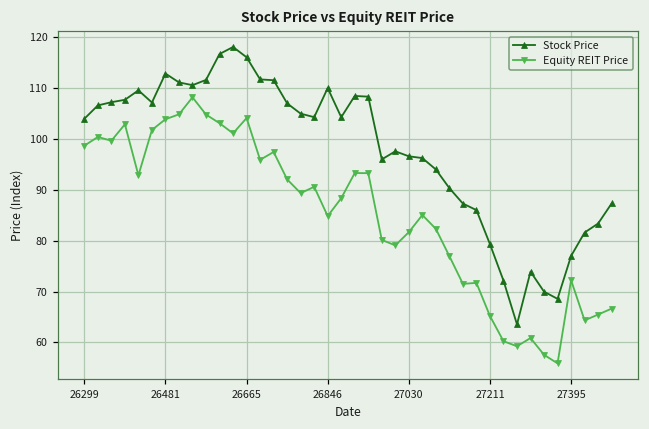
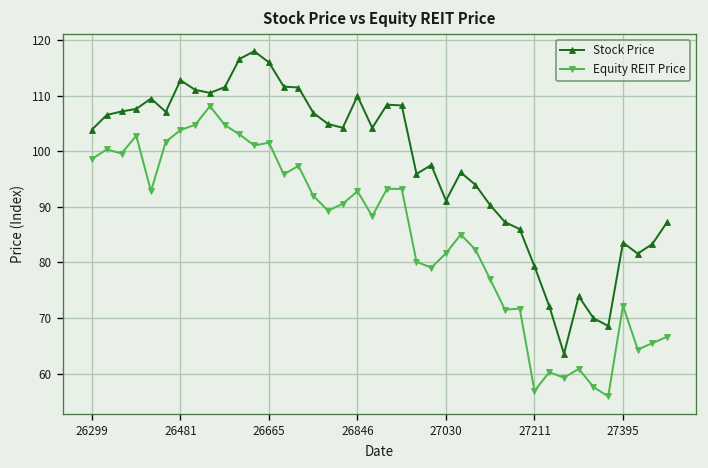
  {
    "Stock Price": {
      "26299": 104,
      "26481": 113,
      "26665": 116,
      "26846": 110,
-     "27030": 97,
+     "27030": 91,
      "27211": 79,
-     "27395": 77
+     "27395": 84
    },
    "Equity REIT Price": {
      "26299": 99,
      "26481": 104,
-     "26665": 104,
-     "26846": 85,
+     "26665": 102,
+     "26846": 93,
      "27030": 82,
-     "27211": 65,
+     "27211": 57,
      "27395": 72
    }
  }
